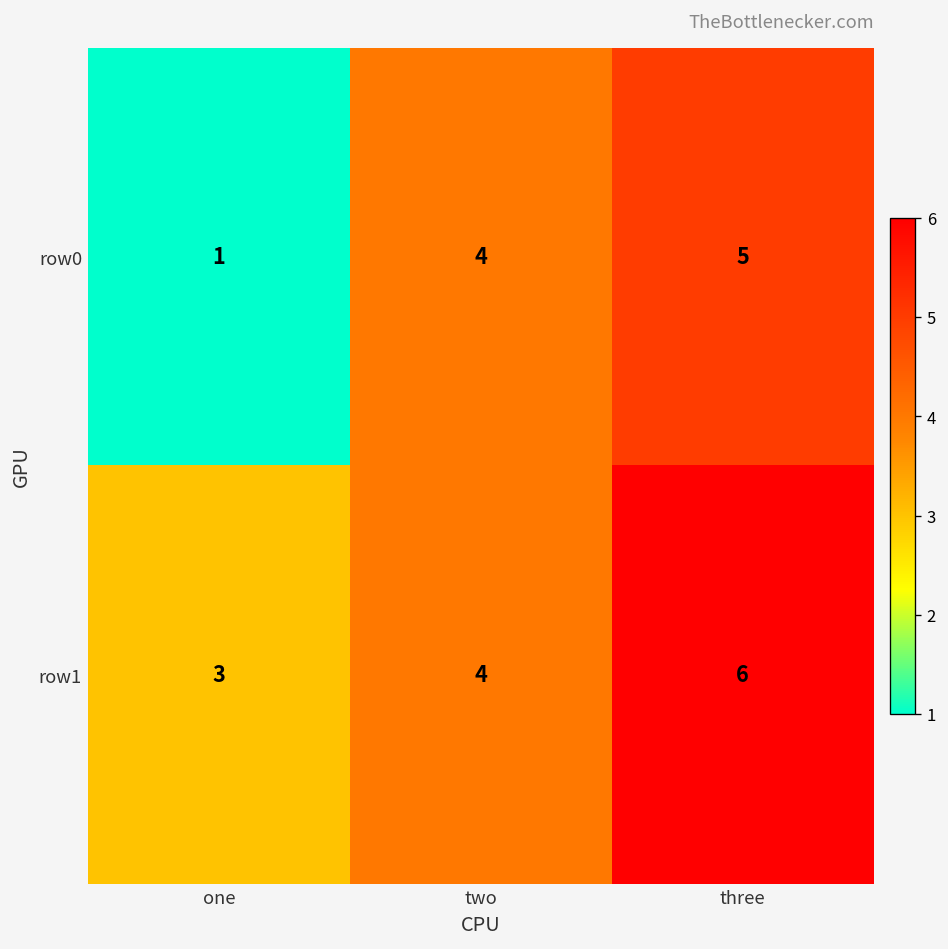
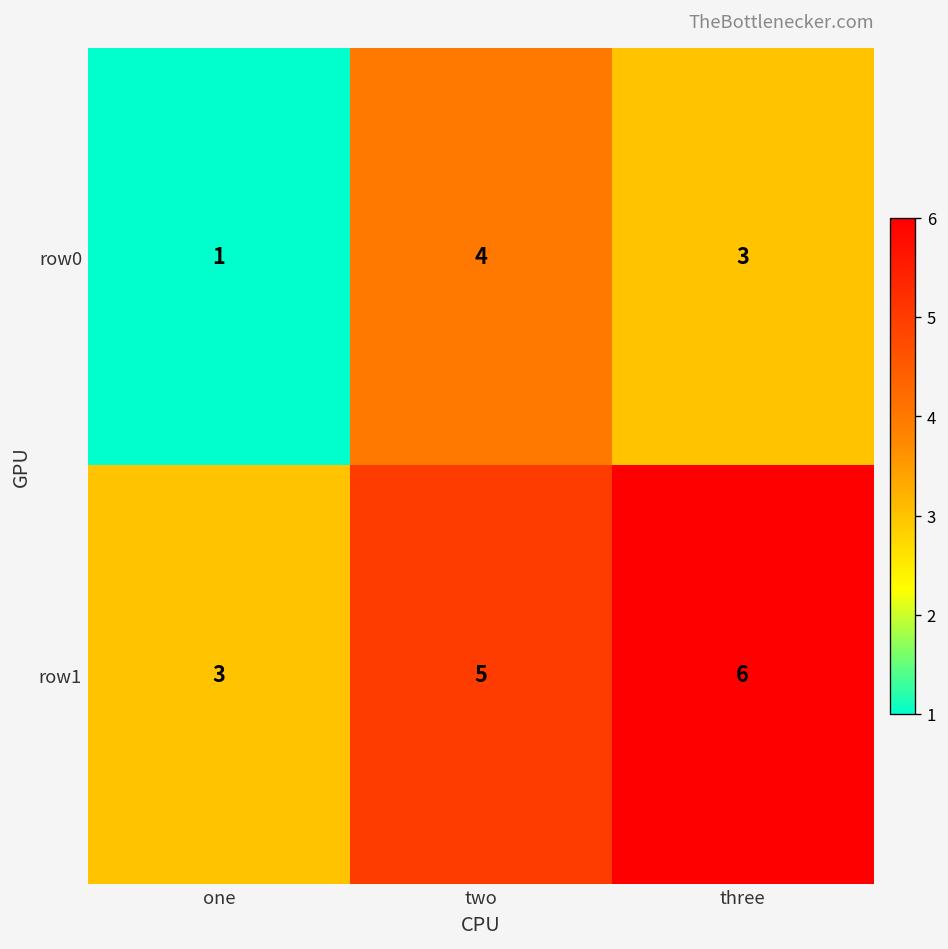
  {
    "row0": {
      "one": 1,
      "two": 4,
-     "three": 5
+     "three": 3
    },
    "row1": {
      "one": 3,
-     "two": 4,
+     "two": 5,
      "three": 6
    }
  }
